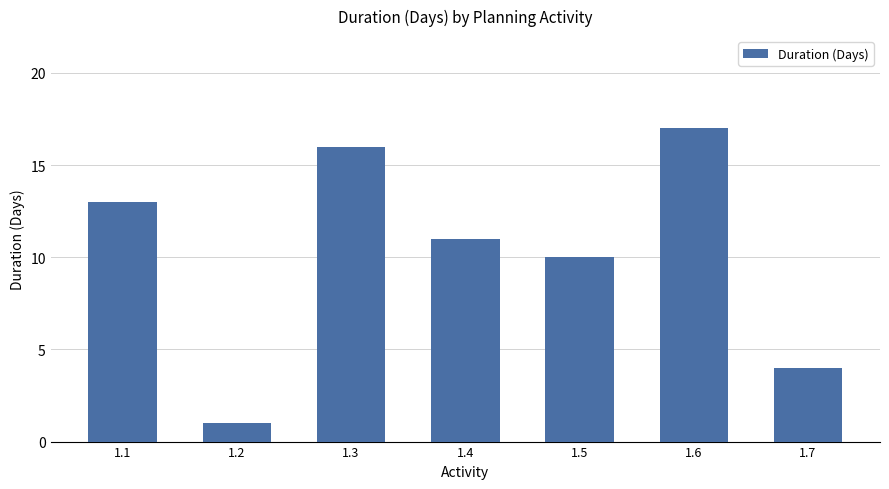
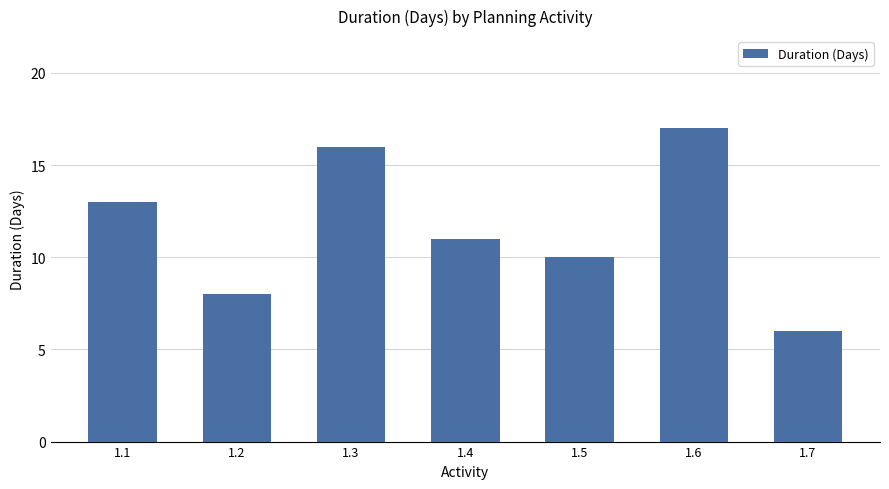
  {
    "1.1": 13,
-   "1.2": 1,
+   "1.2": 8,
    "1.3": 16,
    "1.4": 11,
    "1.5": 10,
    "1.6": 17,
-   "1.7": 4
+   "1.7": 6
  }
